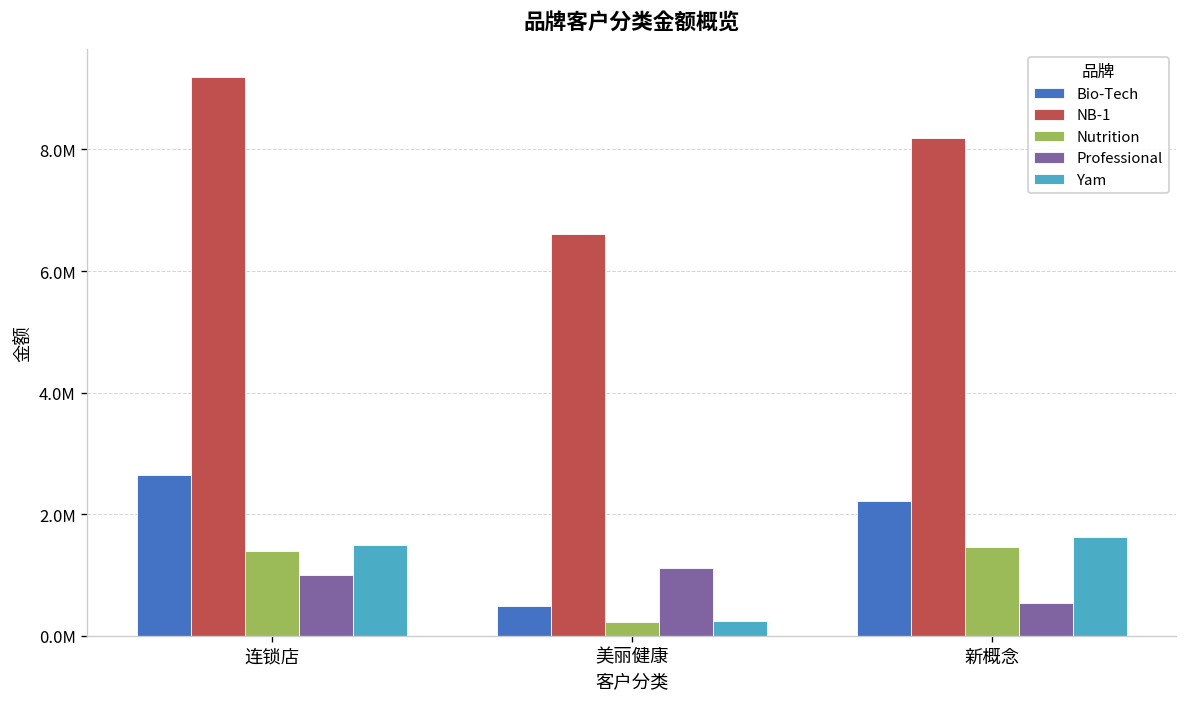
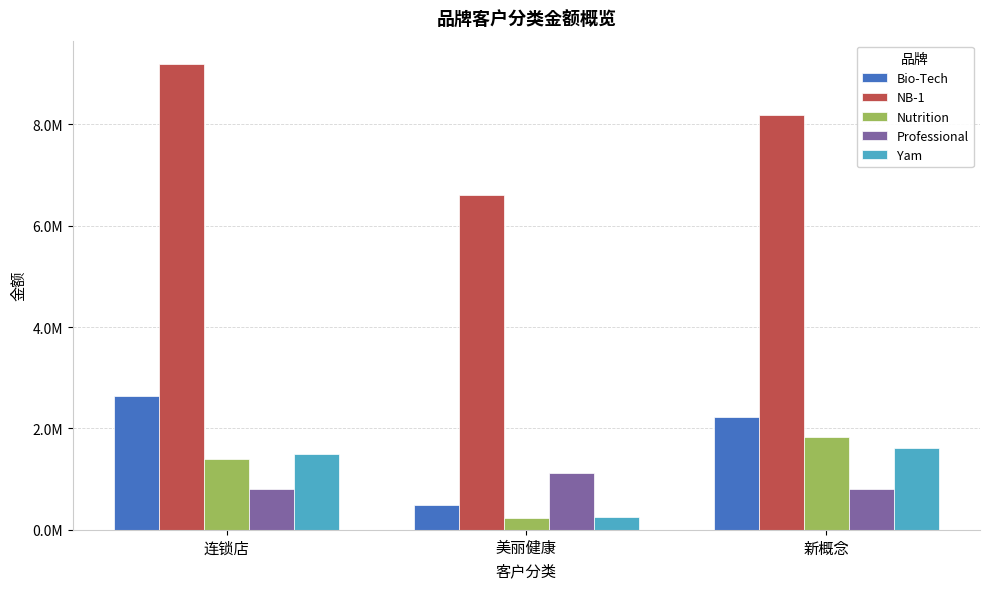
  {
    "NB-1": {
      "连锁店": 9200000,
      "美丽健康": 6600000,
      "新概念": 8200000
    },
    "Nutrition": {
      "连锁店": 1400000,
      "美丽健康": 200000,
-     "新概念": 1500000
+     "新概念": 1800000
    },
    "Professional": {
-     "连锁店": 1000000,
+     "连锁店": 800000,
      "美丽健康": 1100000,
-     "新概念": 500000
+     "新概念": 800000
    }
  }
